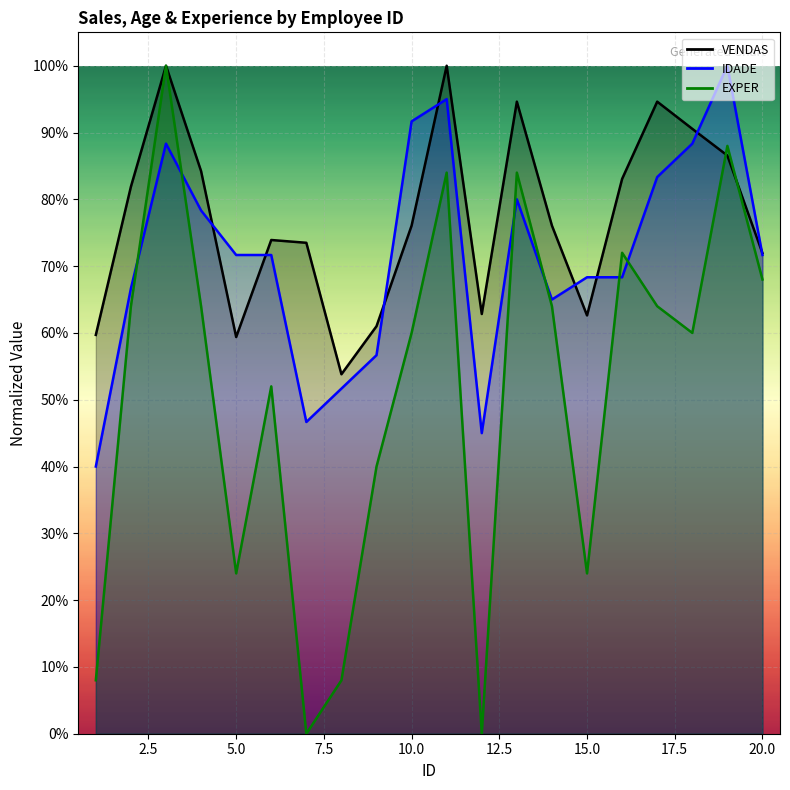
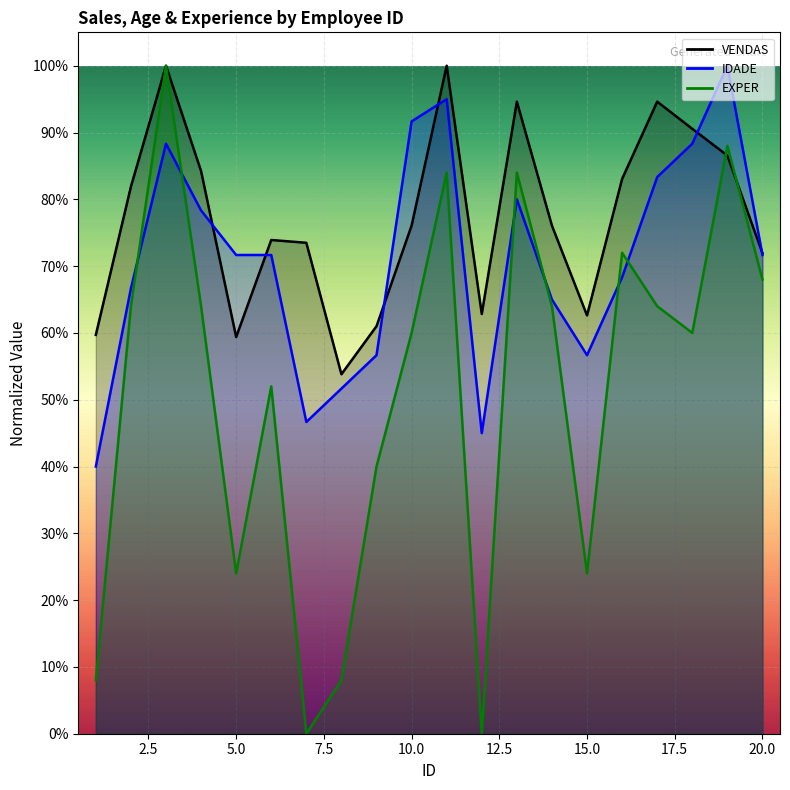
  {
    "IDADE": {
      "5.0": "72%",
      "10.0": "92%",
-     "15.0": "68%"
+     "15.0": "57%"
    }
  }
